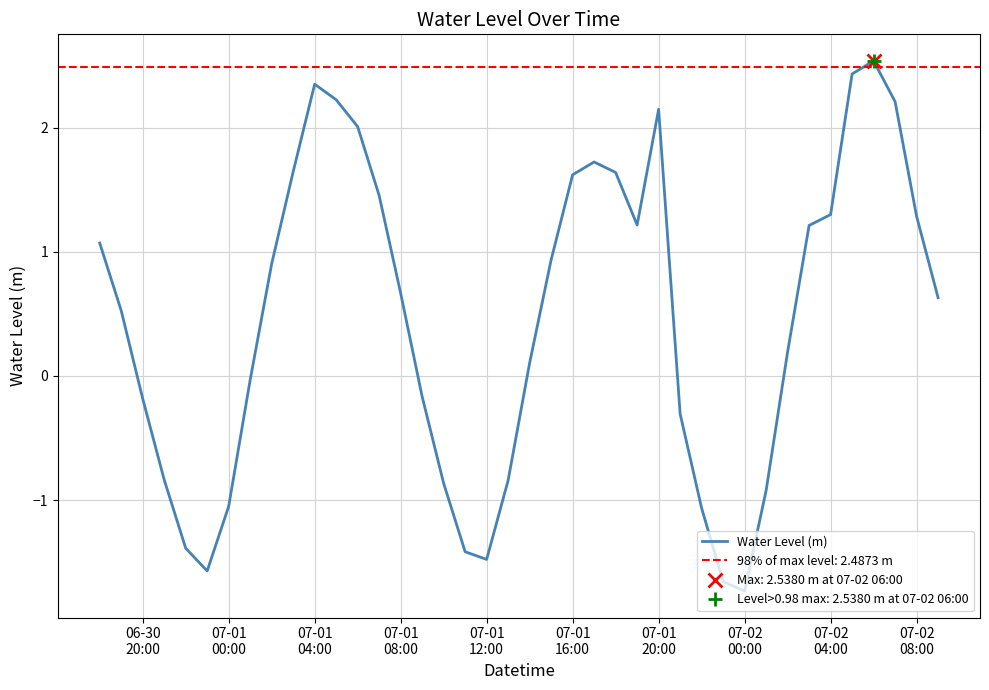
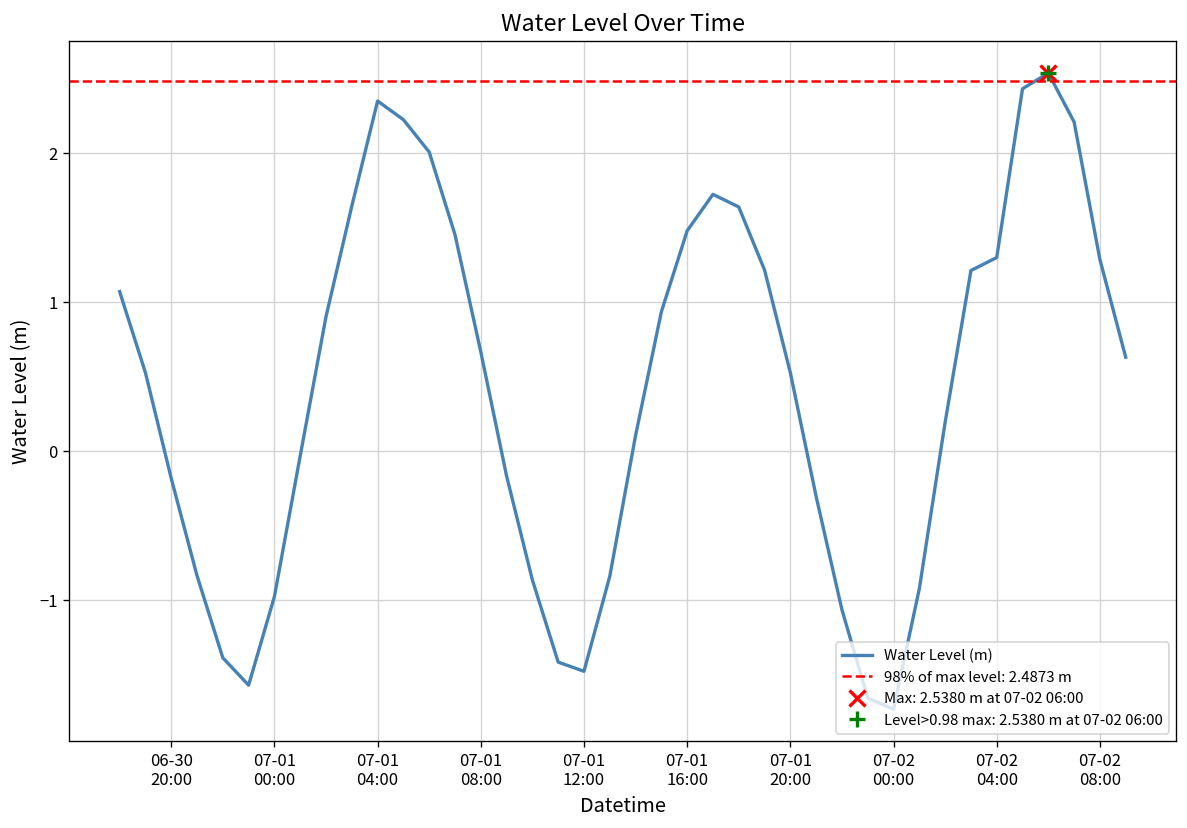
  {
    "Water Level (m)": {
      "06-30 20:00": -0.18,
-     "07-01 00:00": -1.05,
+     "07-01 00:00": -0.98,
      "07-01 04:00": 2.35,
      "07-01 08:00": 0.67,
      "07-01 12:00": -1.48,
-     "07-01 16:00": 1.62,
-     "07-01 20:00": 2.15,
+     "07-01 16:00": 1.48,
+     "07-01 20:00": 0.53,
      "07-02 04:00": 1.30,
      "07-02 08:00": 1.29
    }
  }
